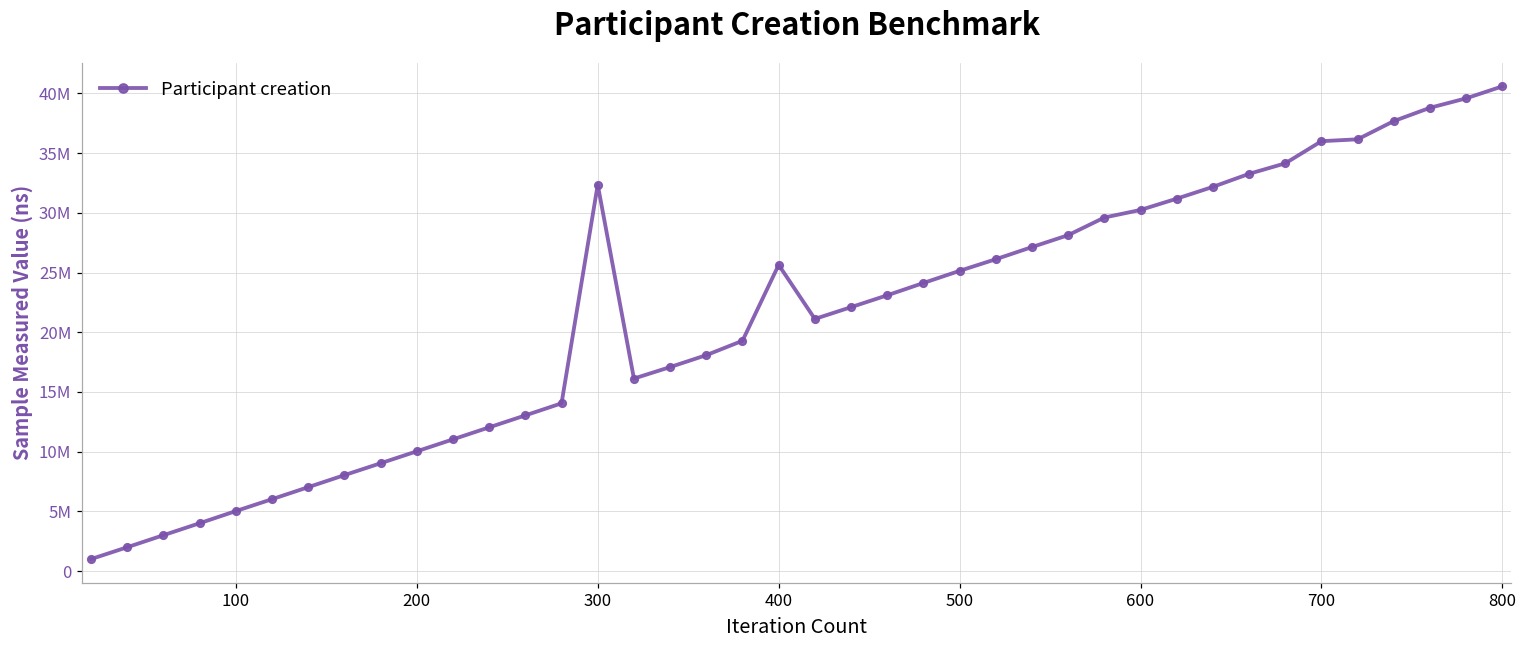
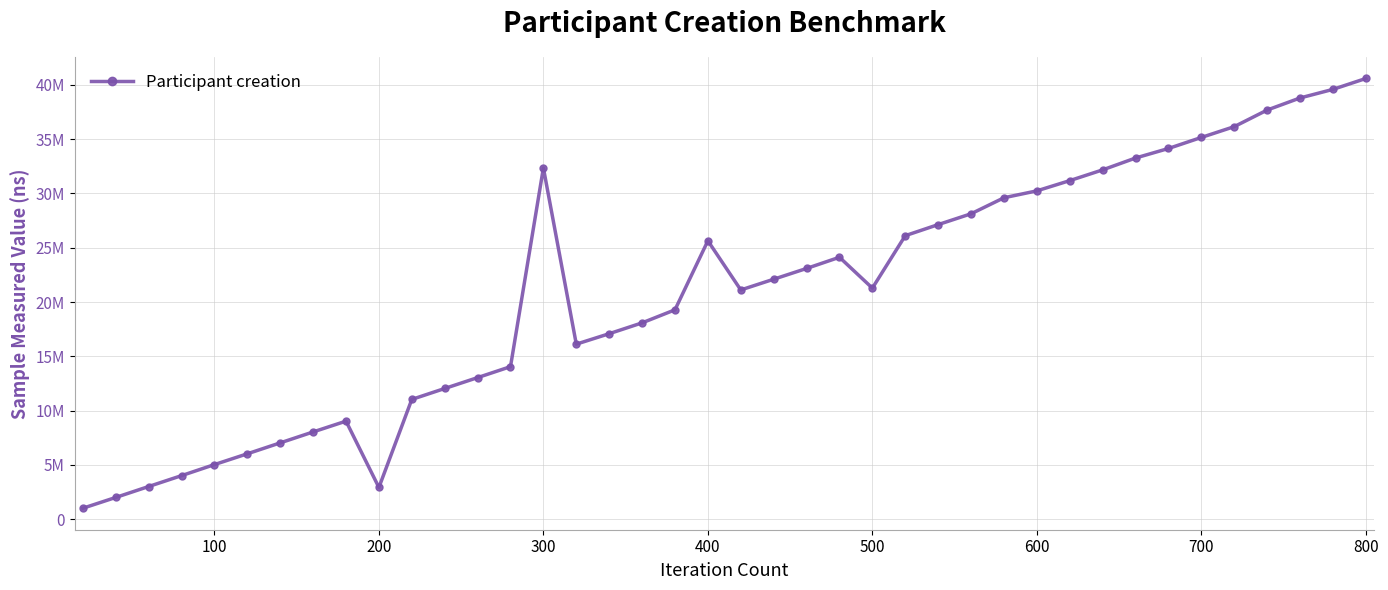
  {
    "100": 5000000,
-   "200": 10000000,
+   "200": 2900000,
    "300": 32400000,
    "400": 25600000,
-   "500": 25100000,
+   "500": 21300000,
    "600": 30200000,
-   "700": 36000000,
+   "700": 35200000,
    "800": 40600000
  }
